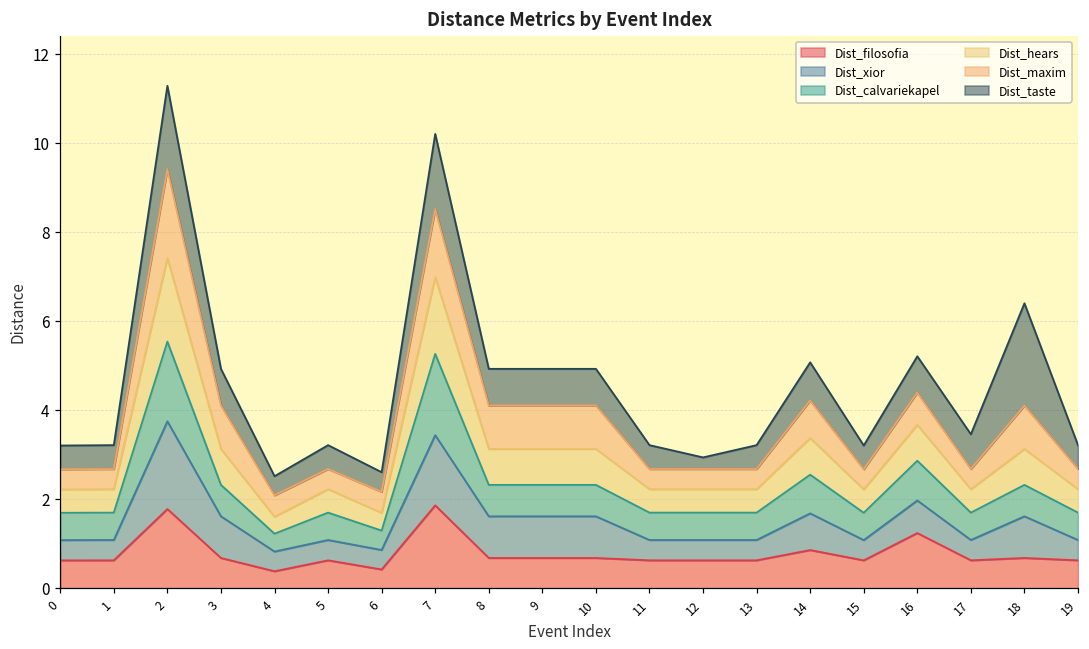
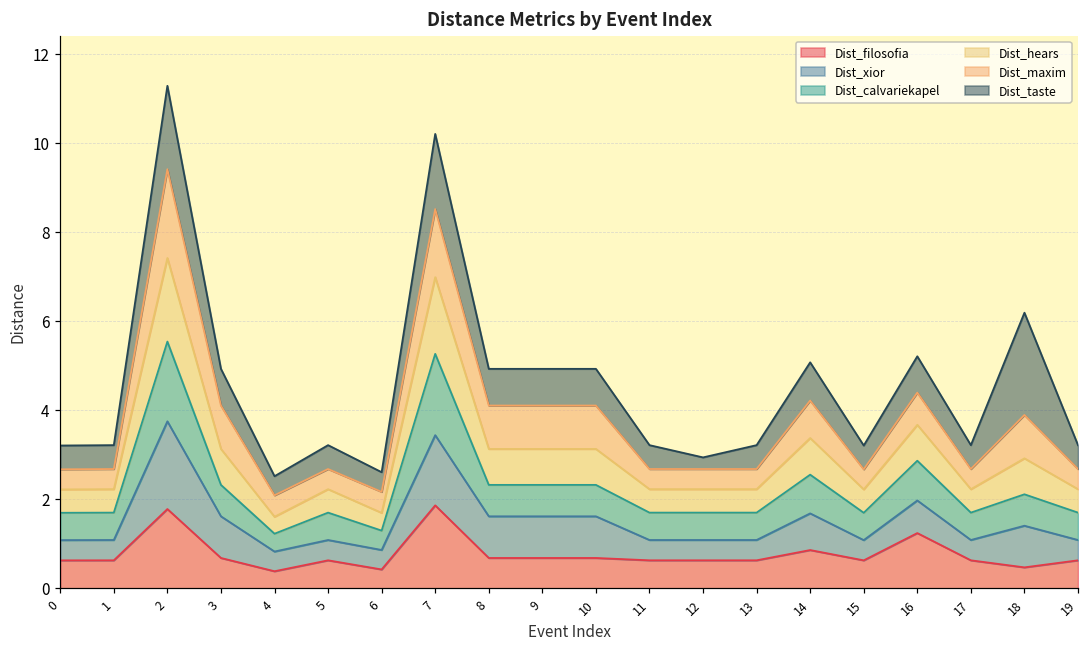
  {
    "Dist_filosofia": {
      "0": 0.6,
      "1": 0.6,
      "2": 1.8,
      "3": 0.7,
      "4": 0.4,
      "5": 0.6,
      "6": 0.4,
      "7": 1.9,
      "8": 0.7,
      "9": 0.7,
      "10": 0.7,
      "11": 0.6,
      "12": 0.6,
      "13": 0.6,
      "14": 0.9,
      "15": 0.6,
      "16": 1.2,
      "17": 0.6,
-     "18": 0.7,
+     "18": 0.5,
      "19": 0.6
    },
    "Dist_taste": {
      "0": 0.5,
      "1": 0.5,
      "2": 1.9,
      "3": 0.8,
      "4": 0.4,
      "5": 0.5,
      "6": 0.4,
      "7": 1.7,
      "8": 0.8,
      "9": 0.8,
      "10": 0.8,
      "11": 0.5,
      "12": 0.3,
      "13": 0.5,
      "14": 0.9,
      "15": 0.5,
      "16": 0.8,
-     "17": 0.8,
+     "17": 0.5,
      "18": 2.3,
      "19": 0.5
    }
  }
